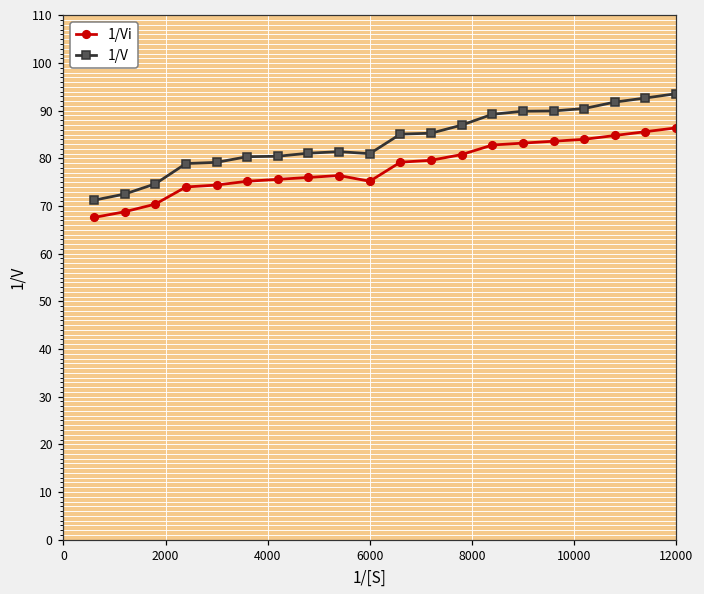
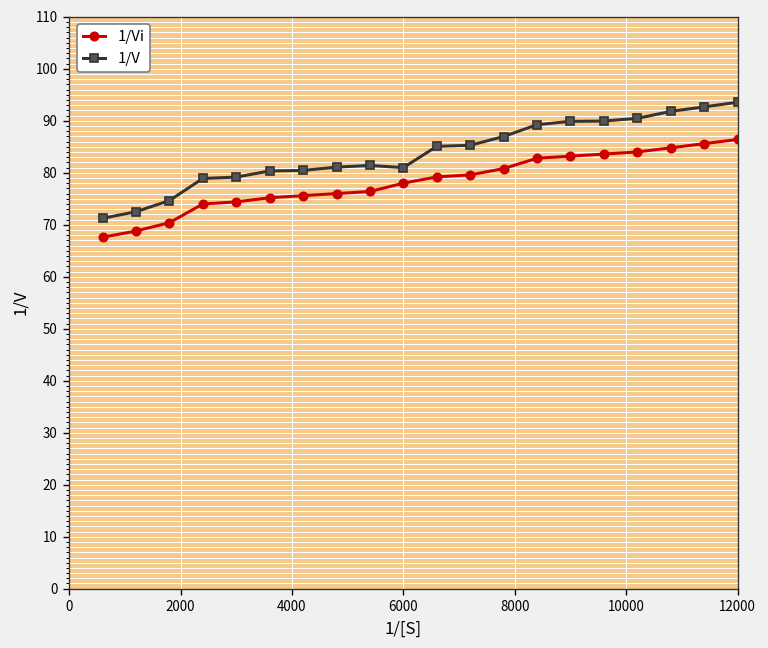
  {
    "1/Vi": {
-     "6000": 75,
+     "6000": 78,
      "12000": 86
    },
    "1/V": {
      "6000": 81,
      "12000": 94
    }
  }
